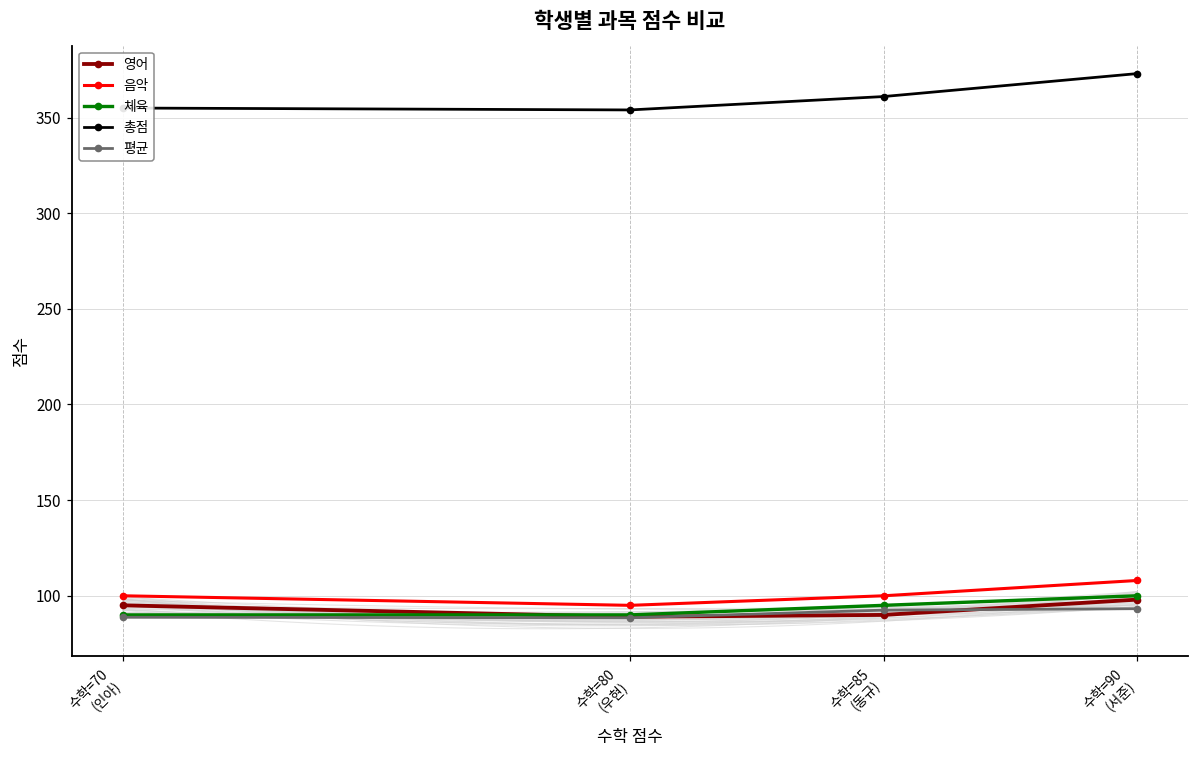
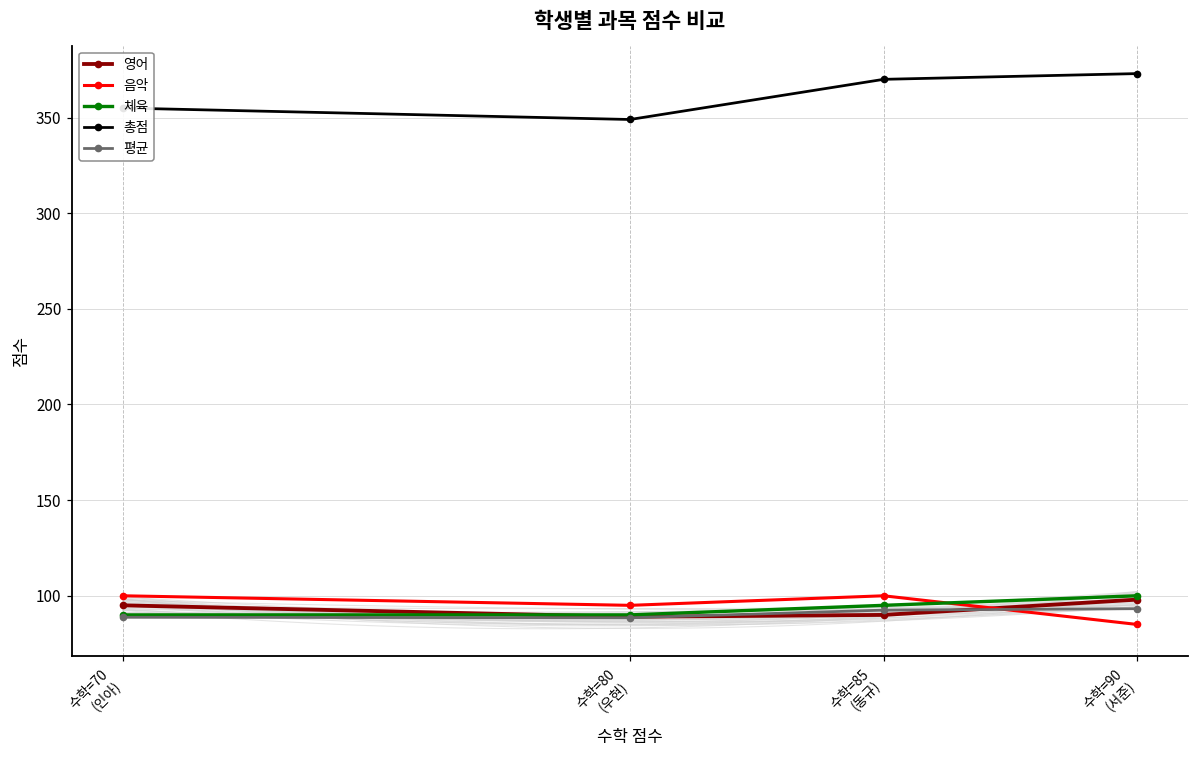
  {
    "음악": {
      "수학=80 (우현)": 95,
      "수학=85 (동규)": 100,
-     "수학=90 (서준)": 108
+     "수학=90 (서준)": 85
    },
    "체육": {
      "수학=85 (동규)": 95
    },
    "총점": {
-     "수학=80 (우현)": 354,
-     "수학=85 (동규)": 361,
+     "수학=80 (우현)": 349,
+     "수학=85 (동규)": 370,
      "수학=90 (서준)": 373
    }
  }
